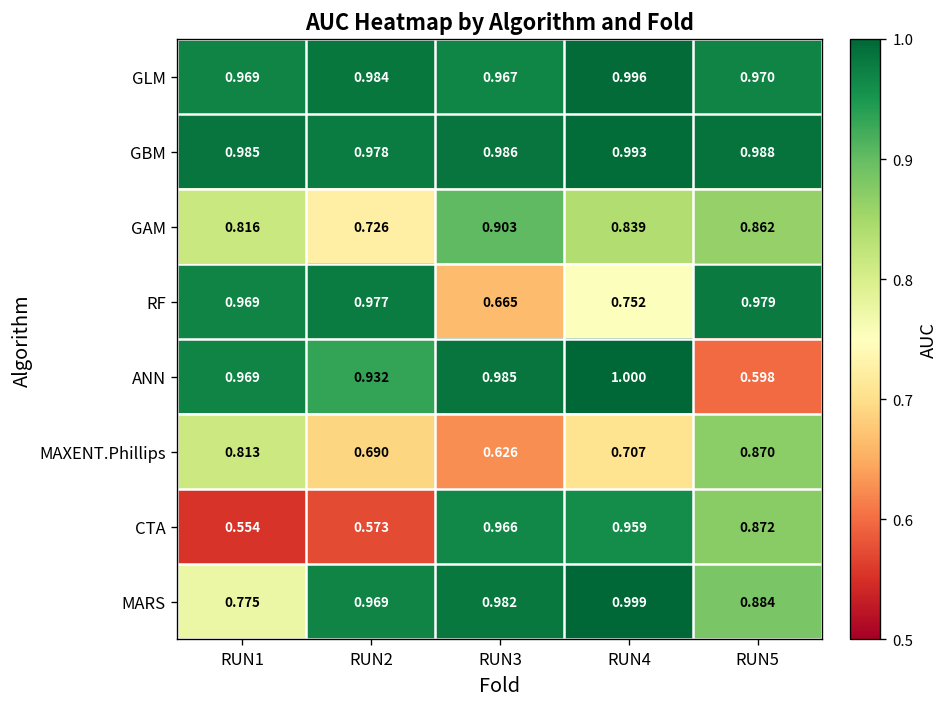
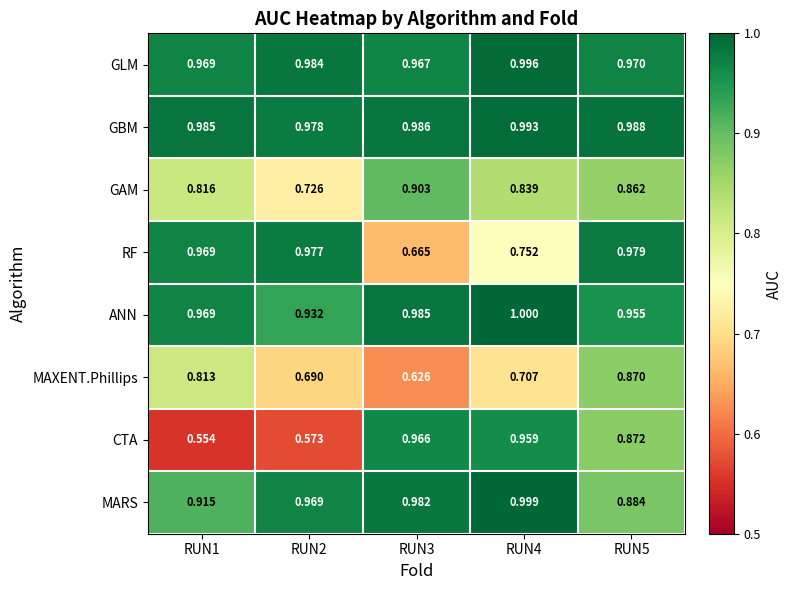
  {
    "GLM": {
      "RUN1": 0.969,
      "RUN2": 0.984,
      "RUN3": 0.967,
      "RUN4": 0.996,
      "RUN5": 0.970
    },
    "GBM": {
      "RUN1": 0.985,
      "RUN2": 0.978,
      "RUN3": 0.986,
      "RUN4": 0.993,
      "RUN5": 0.988
    },
    "GAM": {
      "RUN1": 0.816,
      "RUN2": 0.726,
      "RUN3": 0.903,
      "RUN4": 0.839,
      "RUN5": 0.862
    },
    "RF": {
      "RUN1": 0.969,
      "RUN2": 0.977,
      "RUN3": 0.665,
      "RUN4": 0.752,
      "RUN5": 0.979
    },
    "ANN": {
      "RUN1": 0.969,
      "RUN2": 0.932,
      "RUN3": 0.985,
      "RUN4": 1.000,
-     "RUN5": 0.598
+     "RUN5": 0.955
    },
    "MAXENT.Phillips": {
      "RUN1": 0.813,
      "RUN2": 0.690,
      "RUN3": 0.626,
      "RUN4": 0.707,
      "RUN5": 0.870
    },
    "CTA": {
      "RUN1": 0.554,
      "RUN2": 0.573,
      "RUN3": 0.966,
      "RUN4": 0.959,
      "RUN5": 0.872
    },
    "MARS": {
-     "RUN1": 0.775,
+     "RUN1": 0.915,
      "RUN2": 0.969,
      "RUN3": 0.982,
      "RUN4": 0.999,
      "RUN5": 0.884
    }
  }
